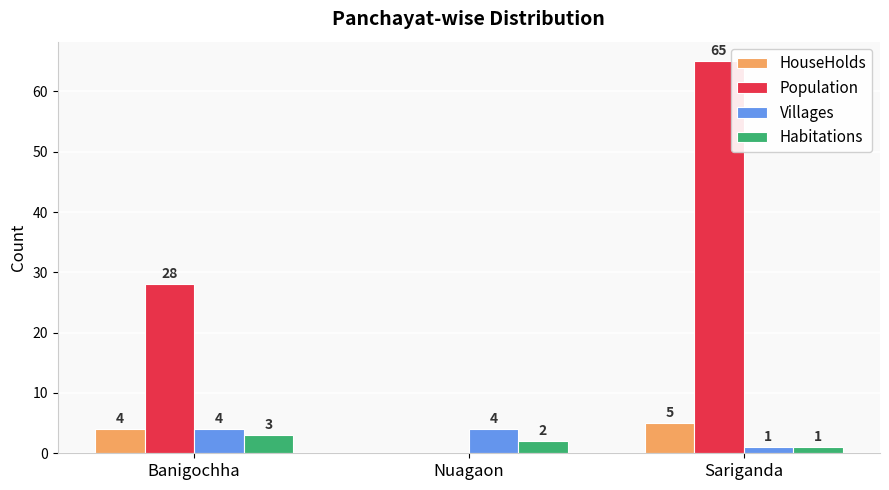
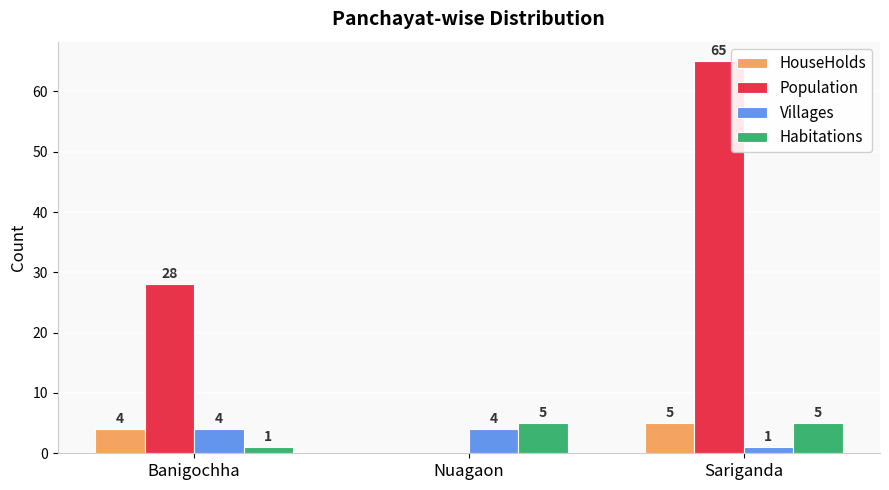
  {
    "HouseHolds": {
      "Banigochha": 4,
      "Sariganda": 5
    },
    "Population": {
      "Banigochha": 28,
      "Sariganda": 65
    },
    "Villages": {
      "Banigochha": 4,
      "Nuagaon": 4,
      "Sariganda": 1
    },
    "Habitations": {
-     "Banigochha": 3,
-     "Nuagaon": 2,
-     "Sariganda": 1
+     "Banigochha": 1,
+     "Nuagaon": 5,
+     "Sariganda": 5
    }
  }
